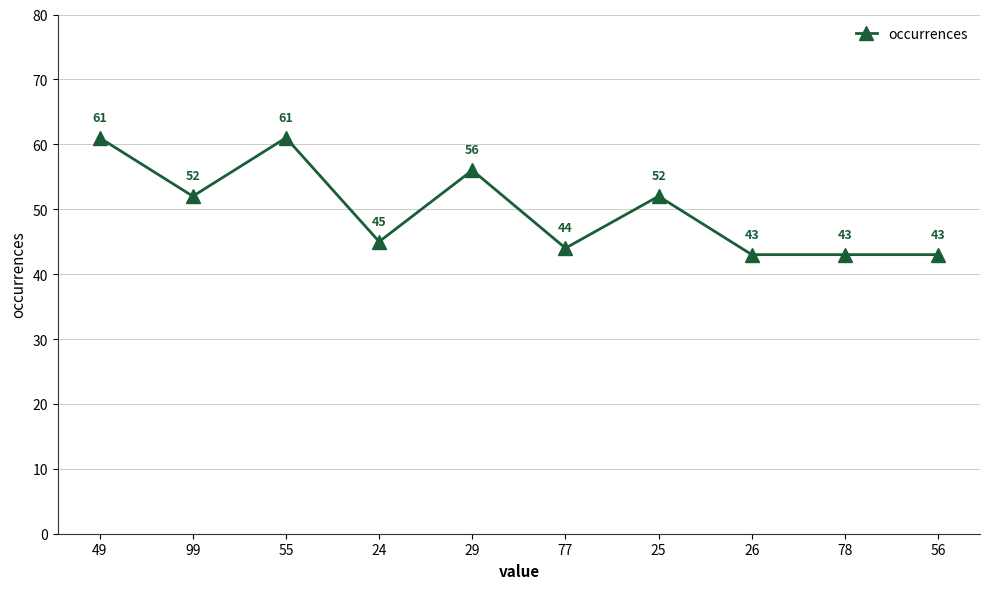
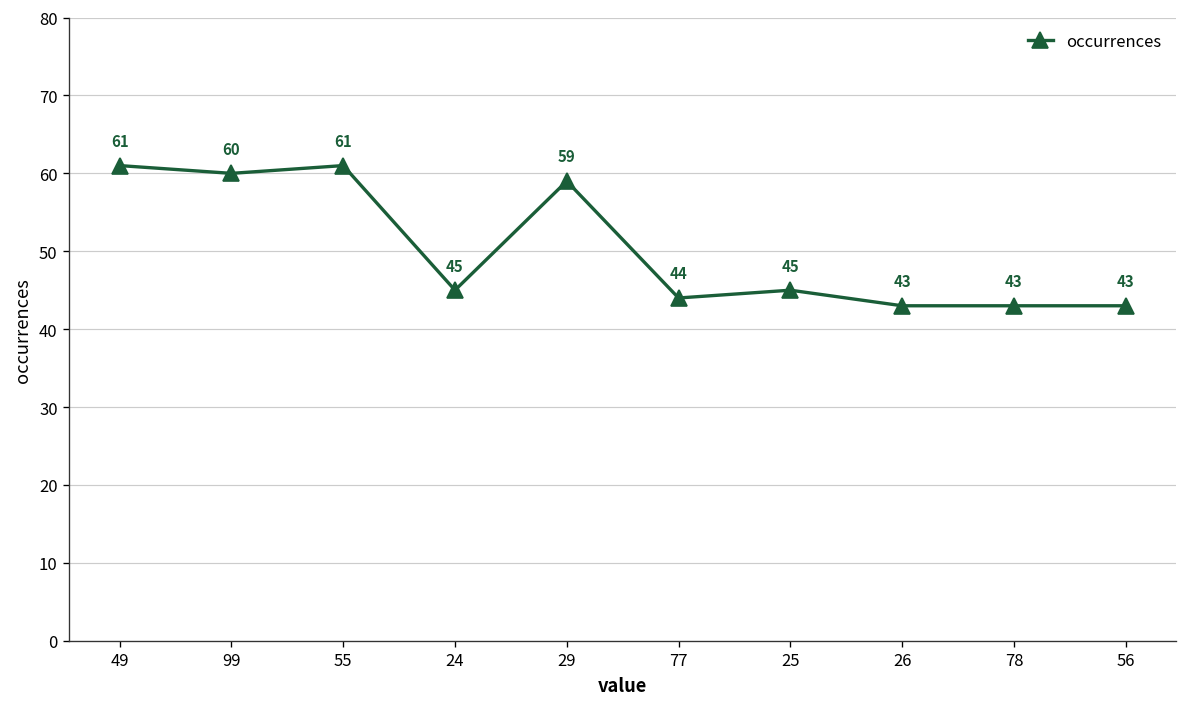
  {
    "49": 61,
-   "99": 52,
+   "99": 60,
    "55": 61,
    "24": 45,
-   "29": 56,
+   "29": 59,
    "77": 44,
-   "25": 52,
+   "25": 45,
    "26": 43,
    "78": 43,
    "56": 43
  }
